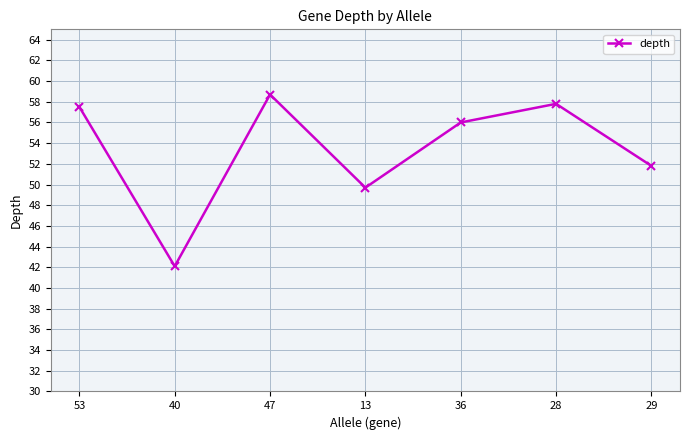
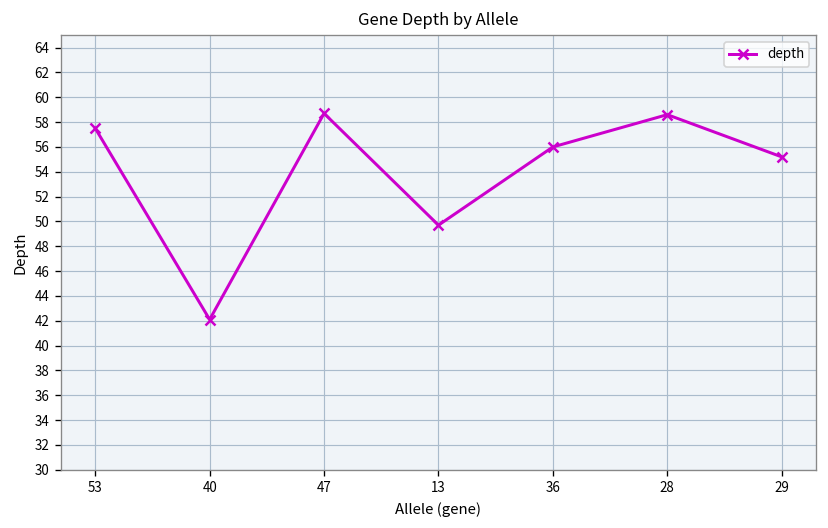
  {
    "53": 57.5,
    "40": 42.1,
    "47": 58.7,
    "13": 49.7,
    "36": 56.0,
-   "28": 57.8,
-   "29": 51.8
+   "28": 58.6,
+   "29": 55.2
  }
